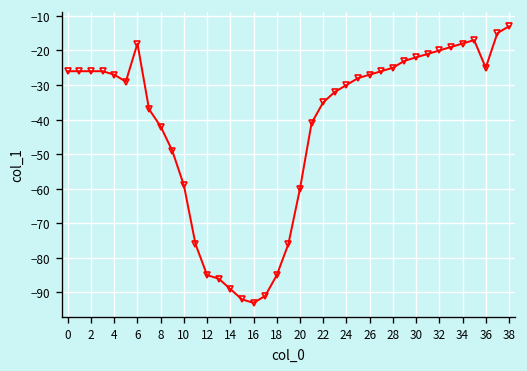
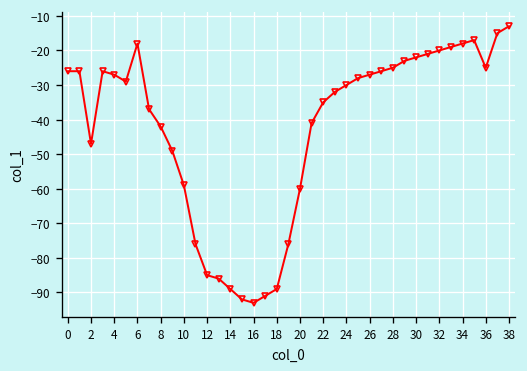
  {
    "0": -26,
-   "2": -26,
+   "2": -47,
    "4": -27,
    "6": -18,
    "8": -42,
    "10": -59,
    "12": -85,
    "14": -89,
    "16": -93,
-   "18": -85,
+   "18": -89,
    "20": -60,
    "22": -35,
    "24": -30,
    "26": -27,
    "28": -25,
    "30": -22,
    "32": -20,
    "34": -18,
    "36": -25,
    "38": -13
  }
